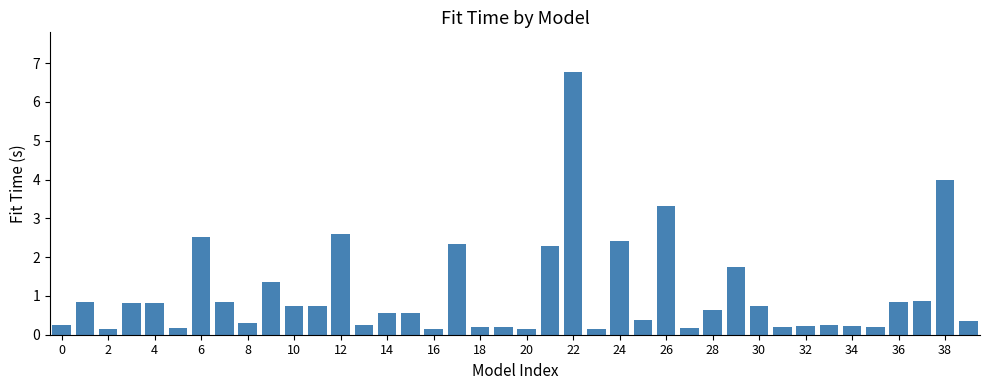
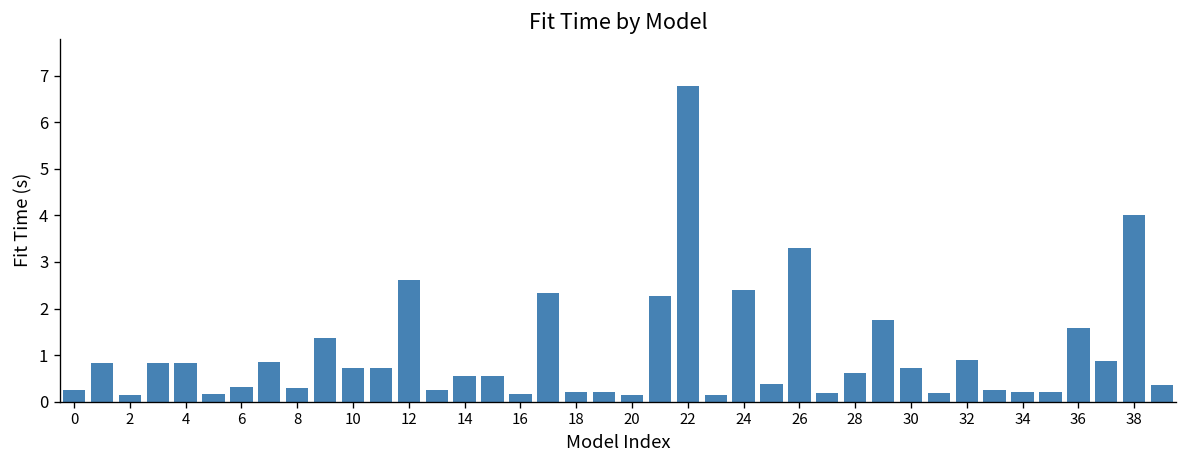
  {
    "0": 0.3,
    "2": 0.1,
    "4": 0.8,
-   "6": 2.5,
+   "6": 0.3,
    "8": 0.3,
    "10": 0.7,
    "12": 2.6,
    "14": 0.6,
    "16": 0.2,
    "18": 0.2,
    "20": 0.1,
    "22": 6.8,
    "24": 2.4,
    "26": 3.3,
    "28": 0.6,
    "30": 0.7,
-   "32": 0.2,
+   "32": 0.9,
    "34": 0.2,
-   "36": 0.8,
+   "36": 1.6,
    "38": 4.0
  }
